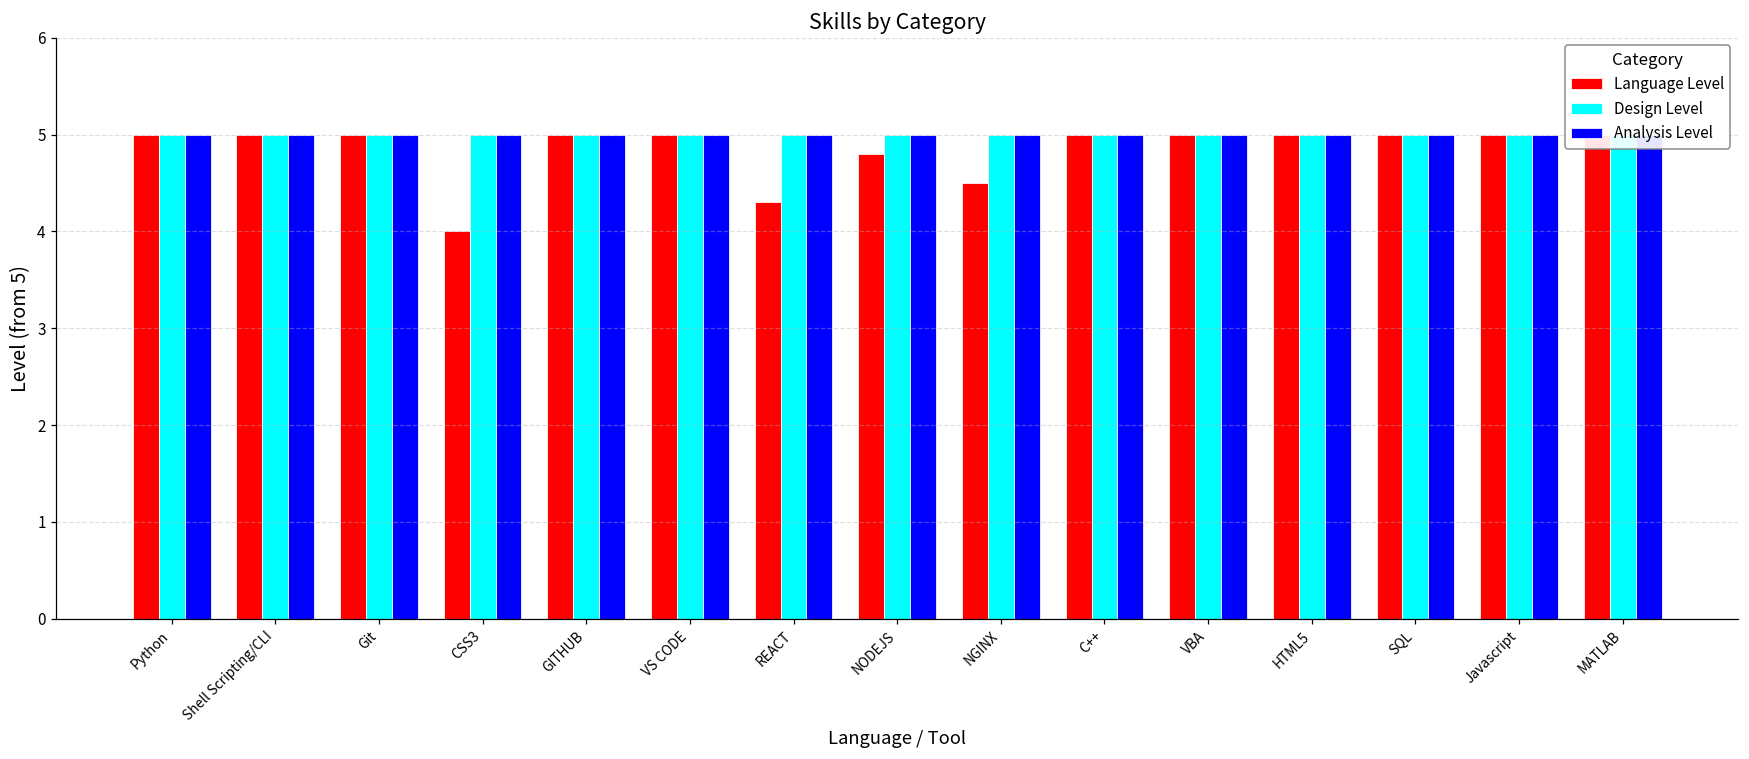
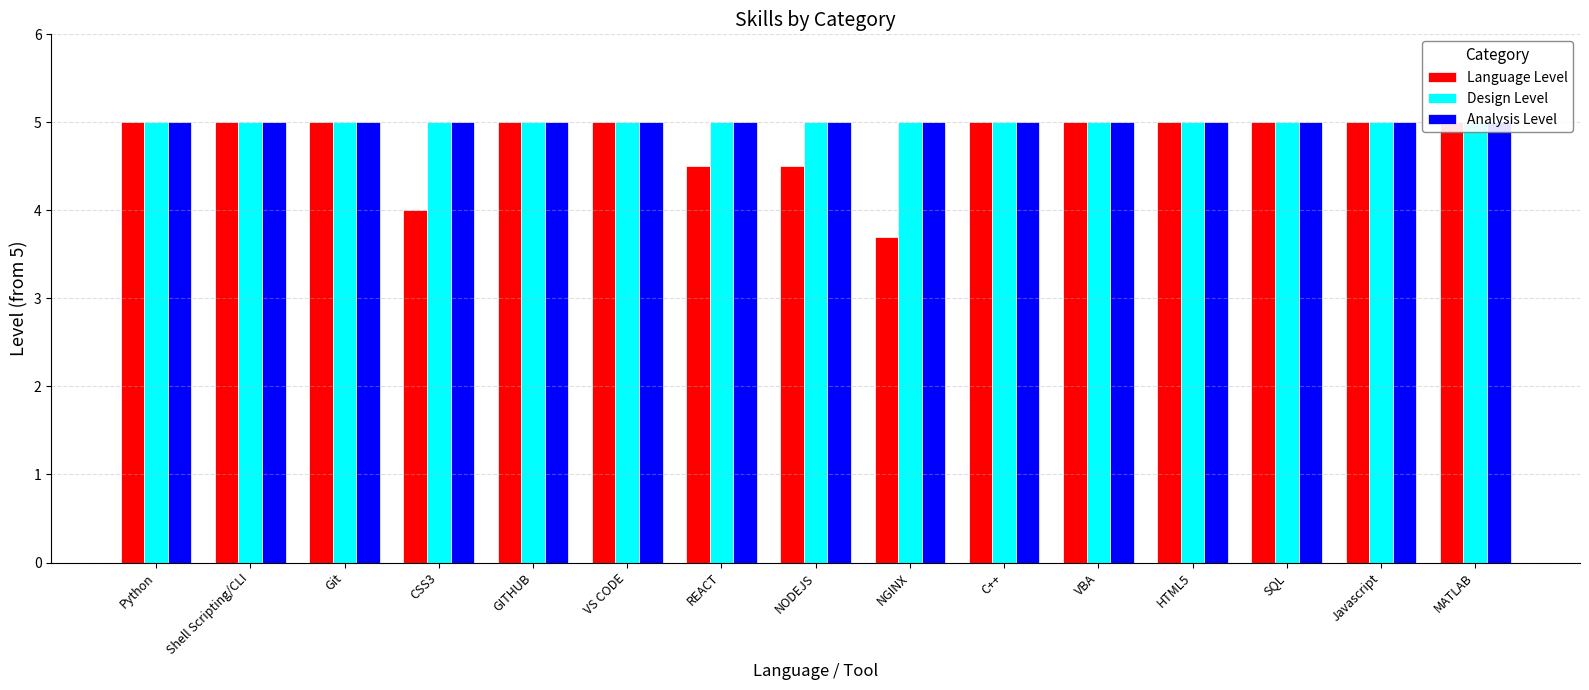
  {
    "Language Level": {
      "Python": 5.0,
      "Shell Scripting/CLI": 5.0,
      "Git": 5.0,
      "CSS3": 4.0,
      "GITHUB": 5.0,
      "VS CODE": 5.0,
-     "REACT": 4.3,
-     "NODEJS": 4.8,
-     "NGINX": 4.5,
+     "REACT": 4.5,
+     "NODEJS": 4.5,
+     "NGINX": 3.7,
      "C++": 5.0,
      "VBA": 5.0,
      "HTML5": 5.0,
      "SQL": 5.0,
      "Javascript": 5.0
    },
    "Design Level": {
      "Python": 5.0,
      "Shell Scripting/CLI": 5.0,
      "Git": 5.0,
      "CSS3": 5.0,
      "GITHUB": 5.0,
      "VS CODE": 5.0,
      "REACT": 5.0,
      "NODEJS": 5.0,
      "NGINX": 5.0,
      "C++": 5.0,
      "VBA": 5.0,
      "HTML5": 5.0,
      "SQL": 5.0,
      "Javascript": 5.0
    },
    "Analysis Level": {
      "Python": 5.0,
      "Shell Scripting/CLI": 5.0,
      "Git": 5.0,
      "CSS3": 5.0,
      "GITHUB": 5.0,
      "VS CODE": 5.0,
      "REACT": 5.0,
      "NODEJS": 5.0,
      "NGINX": 5.0,
      "C++": 5.0,
      "VBA": 5.0,
      "HTML5": 5.0,
      "SQL": 5.0,
      "Javascript": 5.0
    }
  }
